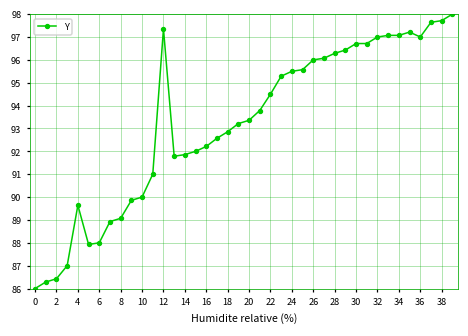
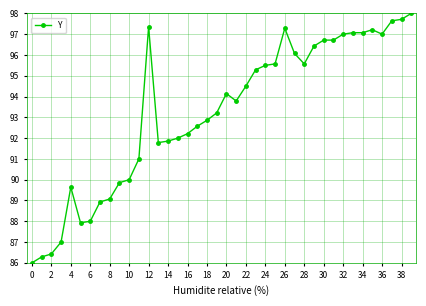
  {
    "0": 86.0,
    "2": 86.4,
    "4": 89.6,
    "6": 88.0,
    "8": 89.1,
    "10": 90.0,
    "12": 97.4,
    "14": 91.9,
    "16": 92.2,
    "18": 92.9,
-   "20": 93.4,
+   "20": 94.1,
    "22": 94.5,
    "24": 95.5,
-   "26": 96.0,
-   "28": 96.3,
+   "26": 97.3,
+   "28": 95.6,
    "30": 96.7,
    "32": 97.0,
    "34": 97.1,
    "36": 97.0,
    "38": 97.7
  }
